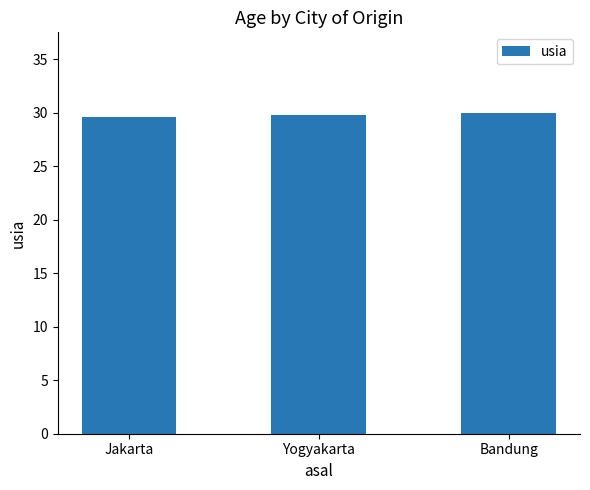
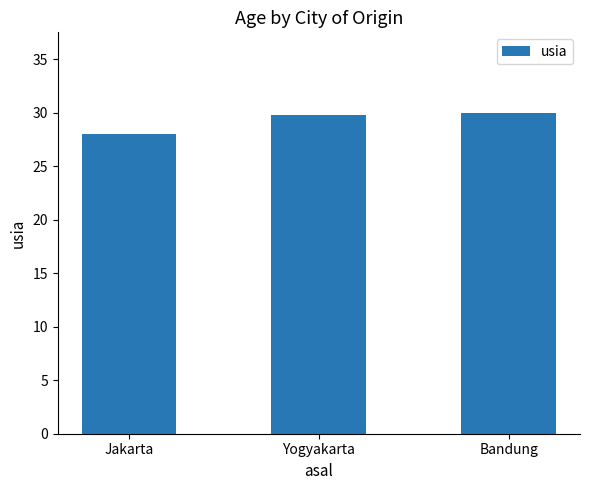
  {
-   "Jakarta": 29.6,
+   "Jakarta": 28.0,
    "Yogyakarta": 29.8,
    "Bandung": 30.0
  }
